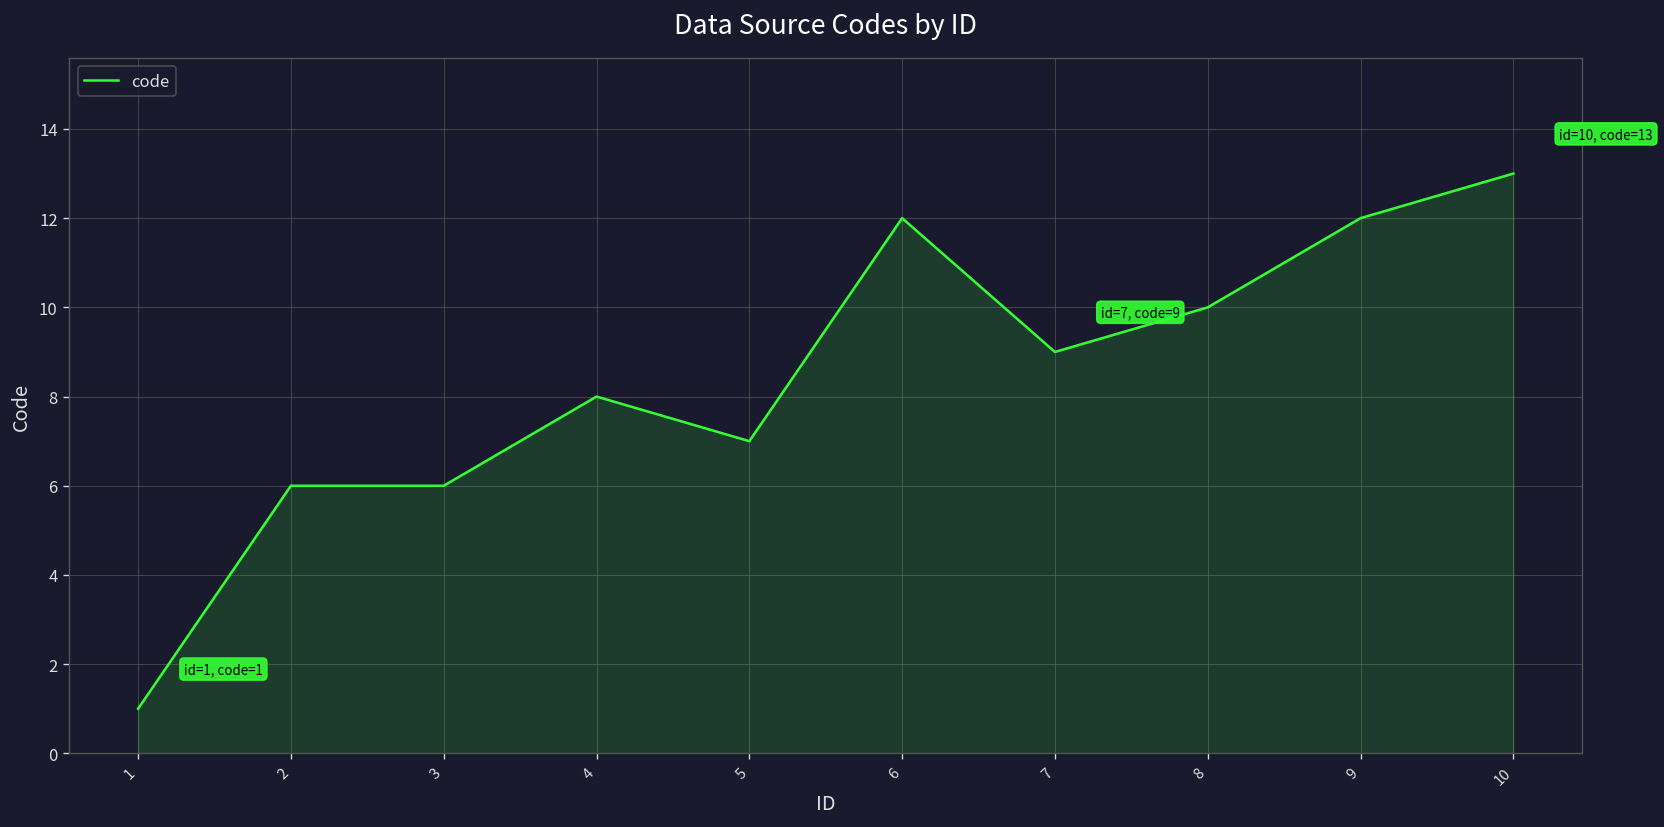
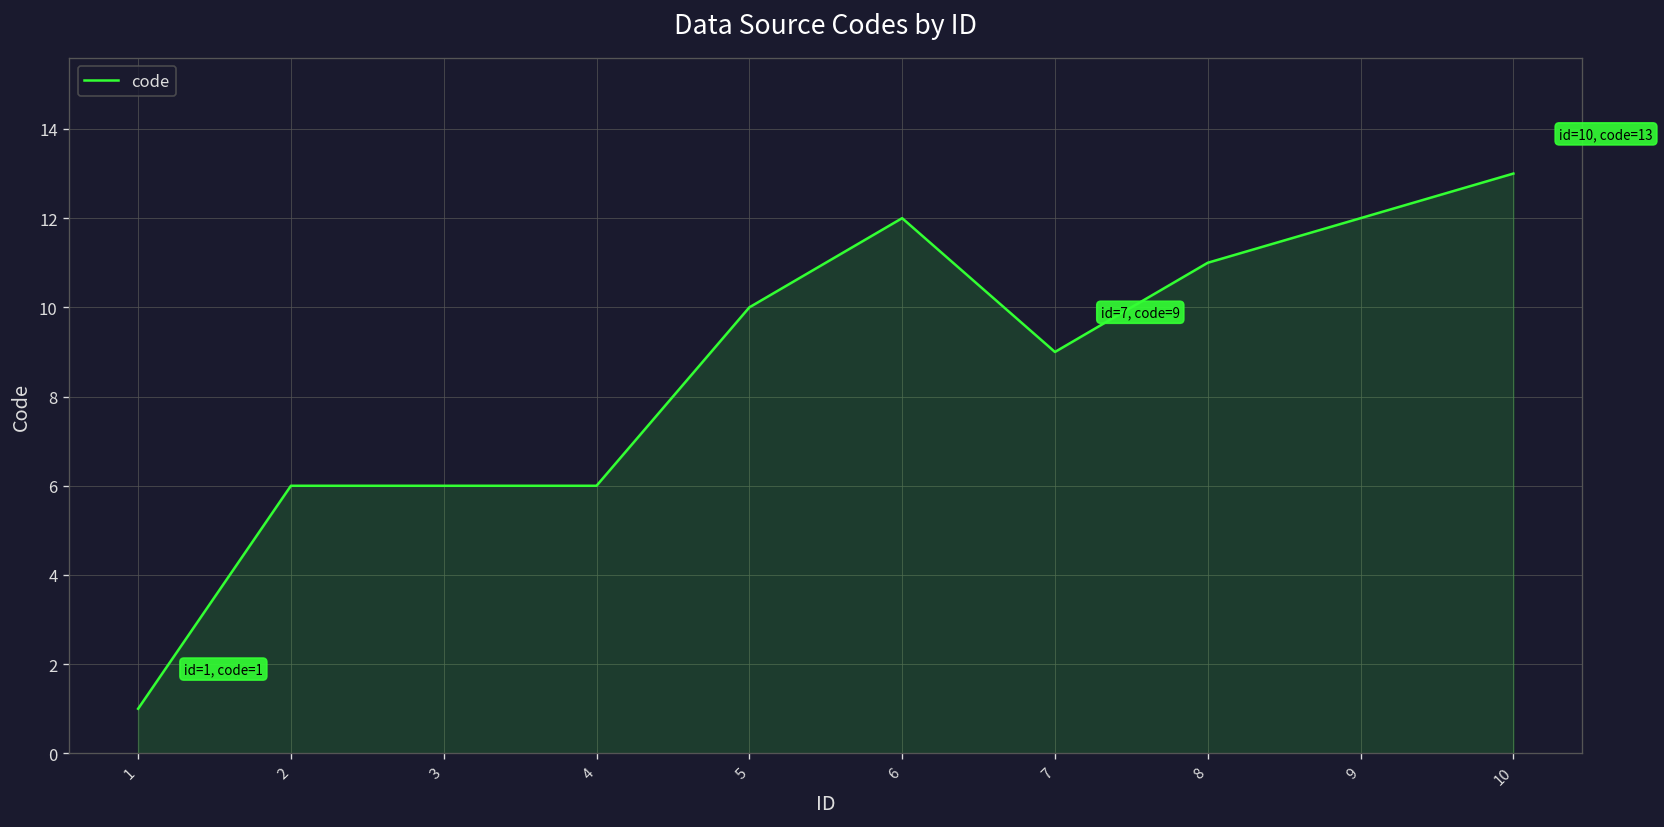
  {
    "1": 1,
    "2": 6,
    "3": 6,
-   "4": 8,
-   "5": 7,
+   "4": 6,
+   "5": 10,
    "6": 12,
    "7": 9,
-   "8": 10,
+   "8": 11,
    "9": 12,
    "10": 13
  }
